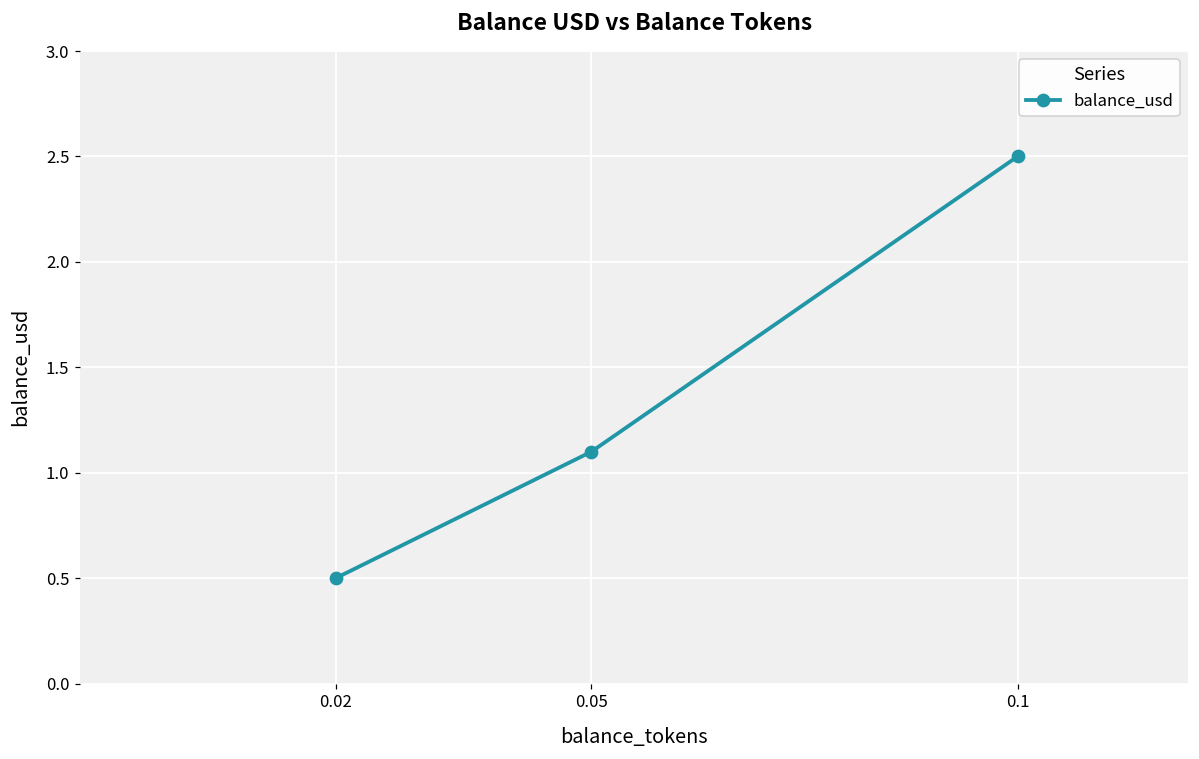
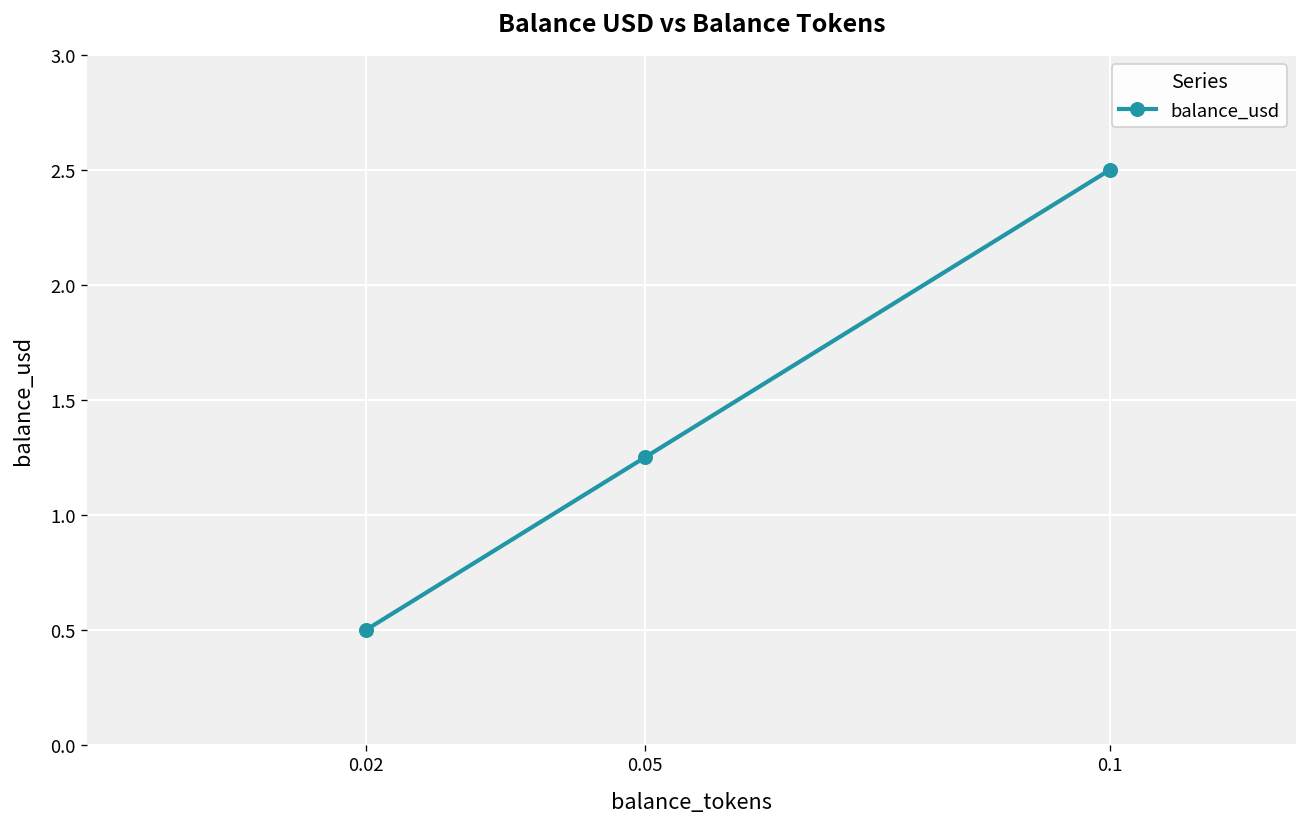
  {
    "0.02": 0.50,
-   "0.05": 1.10,
+   "0.05": 1.25,
    "0.1": 2.50
  }
